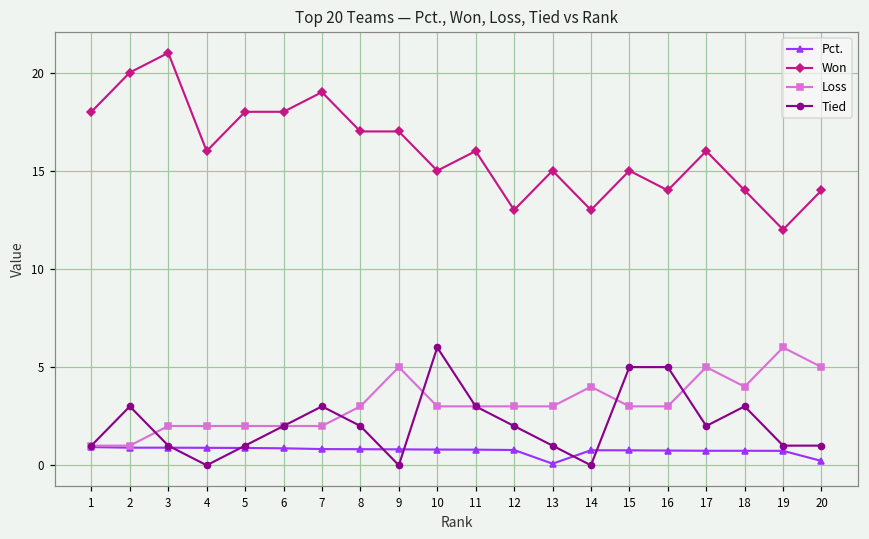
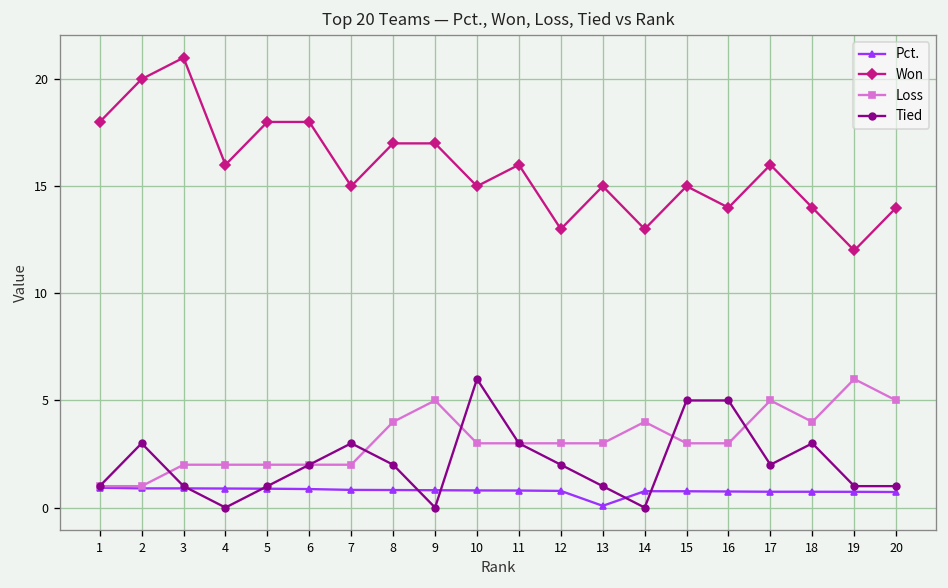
  {
    "Pct.": {
      "4": 0.9,
      "6": 0.9,
      "7": 0.8,
      "8": 0.8,
      "9": 0.8,
      "10": 0.8,
      "11": 0.8,
      "12": 0.8,
      "13": 0.1,
      "14": 0.8,
      "15": 0.8,
      "16": 0.8,
      "17": 0.7,
      "18": 0.7,
      "19": 0.7,
-     "20": 0.2
+     "20": 0.7
    },
    "Won": {
      "1": 18,
      "2": 20,
      "3": 21,
      "4": 16,
      "5": 18,
      "6": 18,
-     "7": 19,
+     "7": 15,
      "8": 17,
      "9": 17,
      "10": 15,
      "11": 16,
      "12": 13,
      "13": 15,
      "14": 13,
      "15": 15,
      "16": 14,
      "17": 16,
      "18": 14,
      "19": 12,
      "20": 14
    },
    "Loss": {
      "3": 2,
      "4": 2,
      "5": 2,
      "7": 2,
-     "8": 3,
+     "8": 4,
      "9": 5,
      "10": 3,
      "12": 3,
      "13": 3,
      "14": 4,
      "15": 3,
      "16": 3,
      "17": 5,
      "18": 4,
      "19": 6,
      "20": 5
    },
    "Tied": {
      "2": 3.0,
      "4": 0.0,
      "7": 3.0,
      "8": 2.0,
      "9": 0.0,
      "10": 6.0,
      "12": 2.0,
      "13": 1.0,
      "14": 0.0,
      "15": 5.0,
      "16": 5.0,
      "17": 2.0,
      "18": 3.0,
      "19": 1.0,
      "20": 1.0
    }
  }
